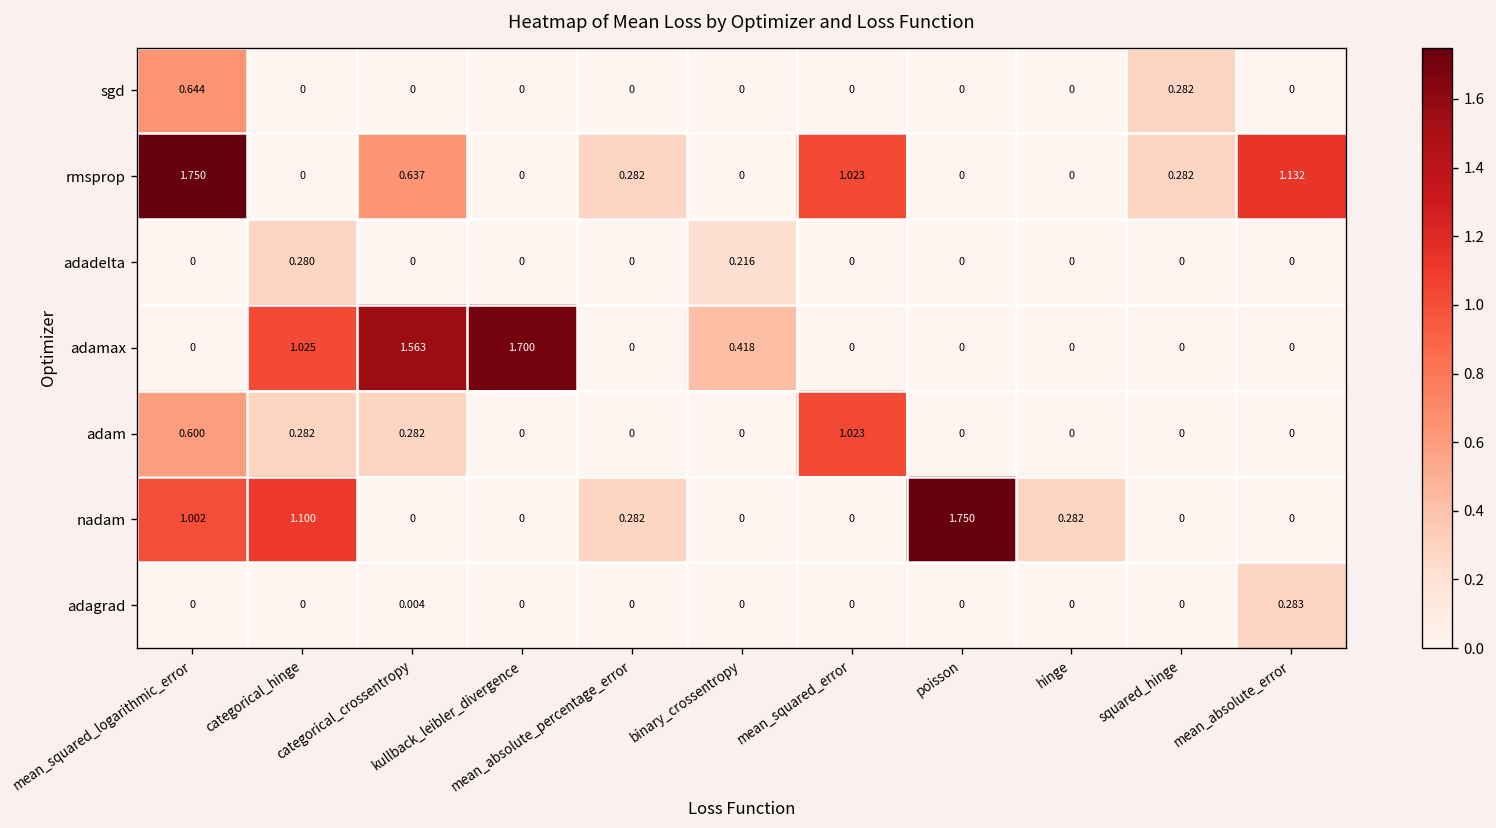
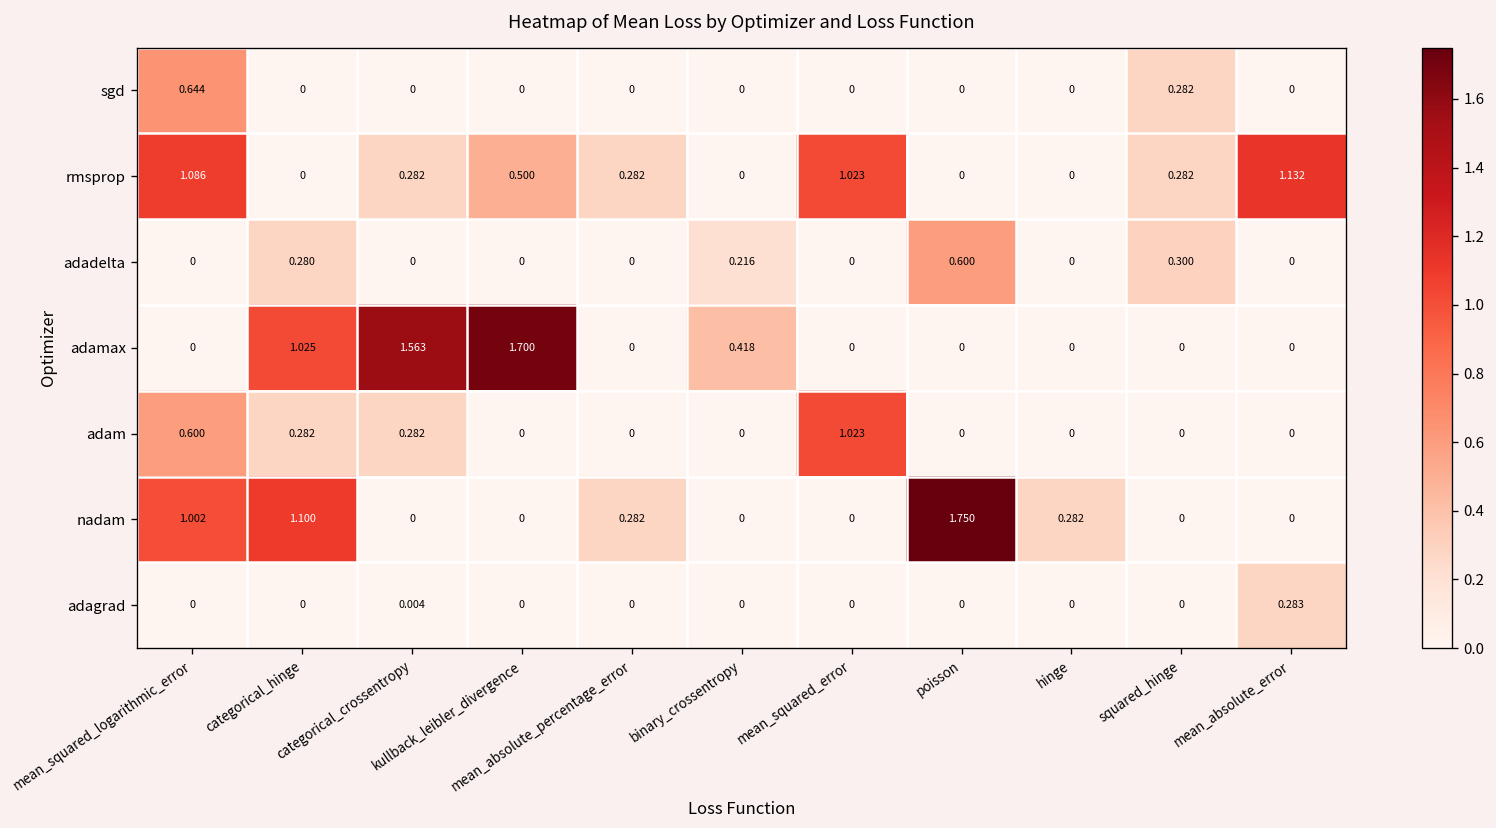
  {
    "sgd": {
      "mean_squared_logarithmic_error": 0.644,
      "categorical_hinge": 0,
      "categorical_crossentropy": 0,
      "kullback_leibler_divergence": 0,
      "mean_absolute_percentage_error": 0,
      "binary_crossentropy": 0,
      "mean_squared_error": 0,
      "poisson": 0,
      "hinge": 0,
      "squared_hinge": 0.282,
      "mean_absolute_error": 0
    },
    "rmsprop": {
-     "mean_squared_logarithmic_error": 1.750,
+     "mean_squared_logarithmic_error": 1.086,
      "categorical_hinge": 0,
-     "categorical_crossentropy": 0.637,
-     "kullback_leibler_divergence": 0,
+     "categorical_crossentropy": 0.282,
+     "kullback_leibler_divergence": 0.500,
      "mean_absolute_percentage_error": 0.282,
      "binary_crossentropy": 0,
      "mean_squared_error": 1.023,
      "poisson": 0,
      "hinge": 0,
      "squared_hinge": 0.282,
      "mean_absolute_error": 1.132
    },
    "adadelta": {
      "mean_squared_logarithmic_error": 0,
      "categorical_hinge": 0.280,
      "categorical_crossentropy": 0,
      "kullback_leibler_divergence": 0,
      "mean_absolute_percentage_error": 0,
      "binary_crossentropy": 0.216,
      "mean_squared_error": 0,
-     "poisson": 0,
+     "poisson": 0.600,
      "hinge": 0,
-     "squared_hinge": 0,
+     "squared_hinge": 0.300,
      "mean_absolute_error": 0
    },
    "adamax": {
      "mean_squared_logarithmic_error": 0,
      "categorical_hinge": 1.025,
      "categorical_crossentropy": 1.563,
      "kullback_leibler_divergence": 1.700,
      "mean_absolute_percentage_error": 0,
      "binary_crossentropy": 0.418,
      "mean_squared_error": 0,
      "poisson": 0,
      "hinge": 0,
      "squared_hinge": 0,
      "mean_absolute_error": 0
    },
    "adam": {
      "mean_squared_logarithmic_error": 0.600,
      "categorical_hinge": 0.282,
      "categorical_crossentropy": 0.282,
      "kullback_leibler_divergence": 0,
      "mean_absolute_percentage_error": 0,
      "binary_crossentropy": 0,
      "mean_squared_error": 1.023,
      "poisson": 0,
      "hinge": 0,
      "squared_hinge": 0,
      "mean_absolute_error": 0
    },
    "nadam": {
      "mean_squared_logarithmic_error": 1.002,
      "categorical_hinge": 1.100,
      "categorical_crossentropy": 0,
      "kullback_leibler_divergence": 0,
      "mean_absolute_percentage_error": 0.282,
      "binary_crossentropy": 0,
      "mean_squared_error": 0,
      "poisson": 1.750,
      "hinge": 0.282,
      "squared_hinge": 0,
      "mean_absolute_error": 0
    },
    "adagrad": {
      "mean_squared_logarithmic_error": 0,
      "categorical_hinge": 0,
      "categorical_crossentropy": 0.004,
      "kullback_leibler_divergence": 0,
      "mean_absolute_percentage_error": 0,
      "binary_crossentropy": 0,
      "mean_squared_error": 0,
      "poisson": 0,
      "hinge": 0,
      "squared_hinge": 0,
      "mean_absolute_error": 0.283
    }
  }
